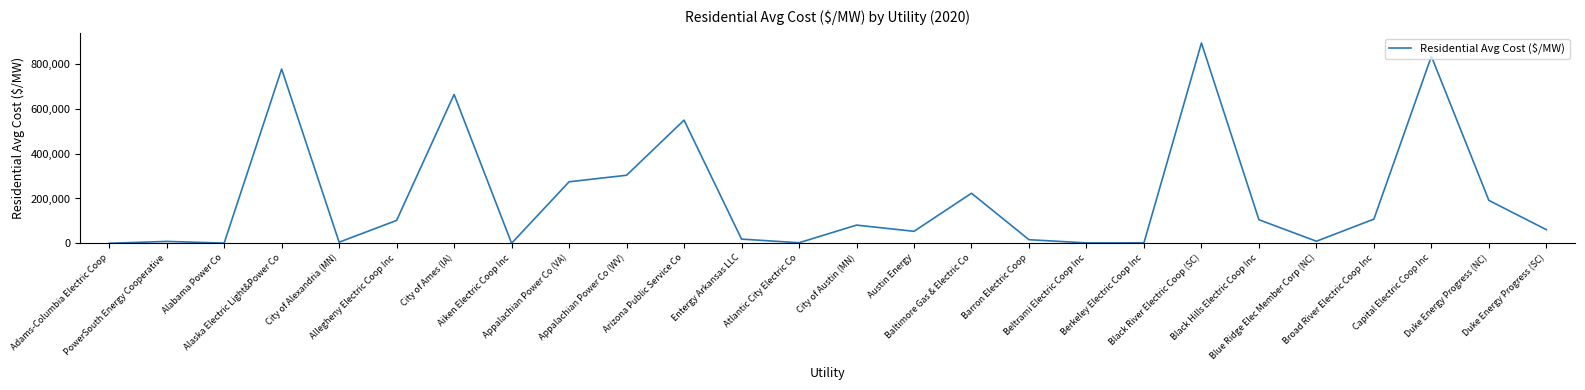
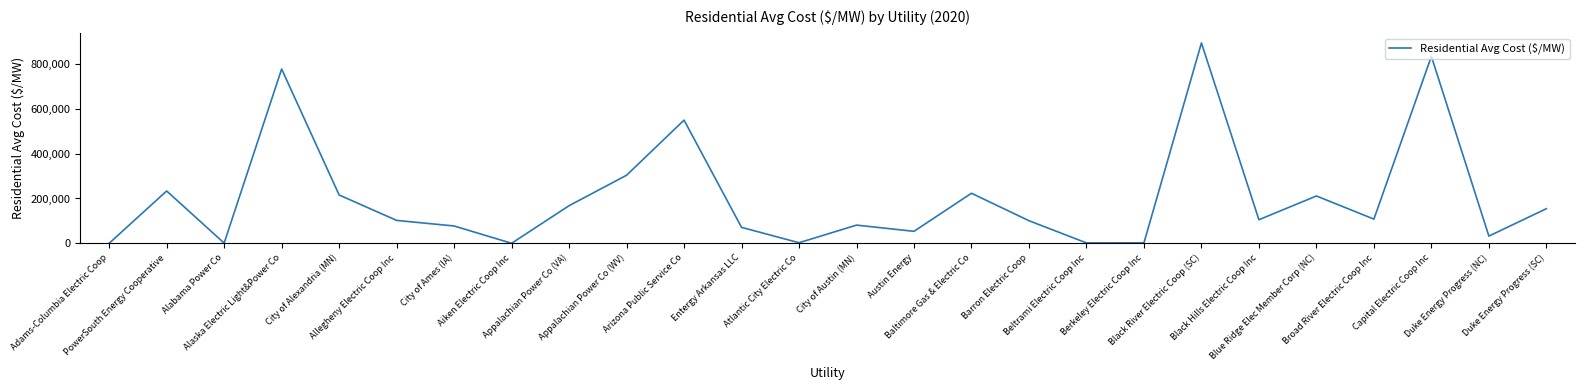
  {
    "Adams-Columbia Electric Coop": "0",
-   "PowerSouth Energy Cooperative": "10,000",
+   "PowerSouth Energy Cooperative": "230,000",
    "Alabama Power Co": "0",
    "Alaska Electric Light&Power Co": "780,000",
-   "City of Alexandria (MN)": "0",
+   "City of Alexandria (MN)": "220,000",
    "Allegheny Electric Coop Inc": "100,000",
-   "City of Ames (IA)": "660,000",
+   "City of Ames (IA)": "80,000",
    "Aiken Electric Coop Inc": "0",
-   "Appalachian Power Co (VA)": "270,000",
+   "Appalachian Power Co (VA)": "170,000",
    "Appalachian Power Co (WV)": "300,000",
    "Arizona Public Service Co": "550,000",
-   "Entergy Arkansas LLC": "20,000",
+   "Entergy Arkansas LLC": "70,000",
    "Atlantic City Electric Co": "0",
    "City of Austin (MN)": "80,000",
    "Austin Energy": "50,000",
    "Baltimore Gas & Electric Co": "220,000",
-   "Barron Electric Coop": "20,000",
+   "Barron Electric Coop": "100,000",
    "Beltrami Electric Coop Inc": "0",
    "Berkeley Electric Coop Inc": "0",
    "Black River Electric Coop (SC)": "890,000",
    "Black Hills Electric Coop Inc": "110,000",
-   "Blue Ridge Elec Member Corp (NC)": "10,000",
+   "Blue Ridge Elec Member Corp (NC)": "210,000",
    "Broad River Electric Coop Inc": "110,000",
-   "Duke Energy Progress (NC)": "190,000",
-   "Duke Energy Progress (SC)": "60,000"
+   "Duke Energy Progress (NC)": "30,000",
+   "Duke Energy Progress (SC)": "150,000"
  }
